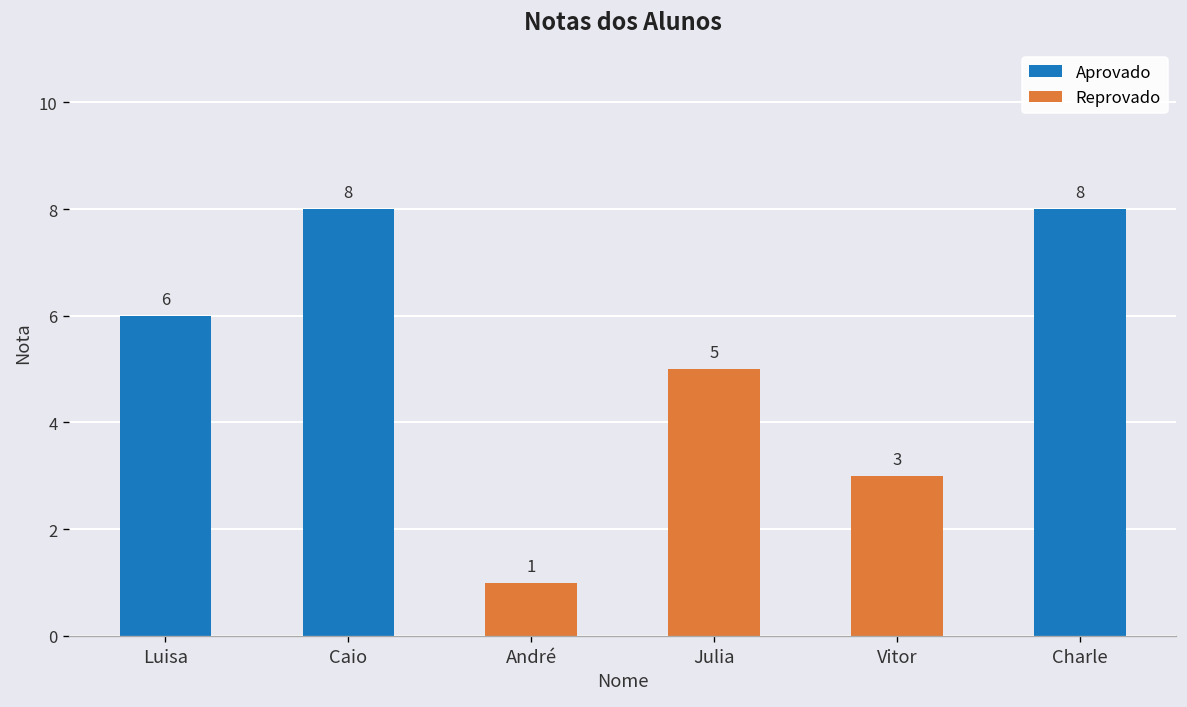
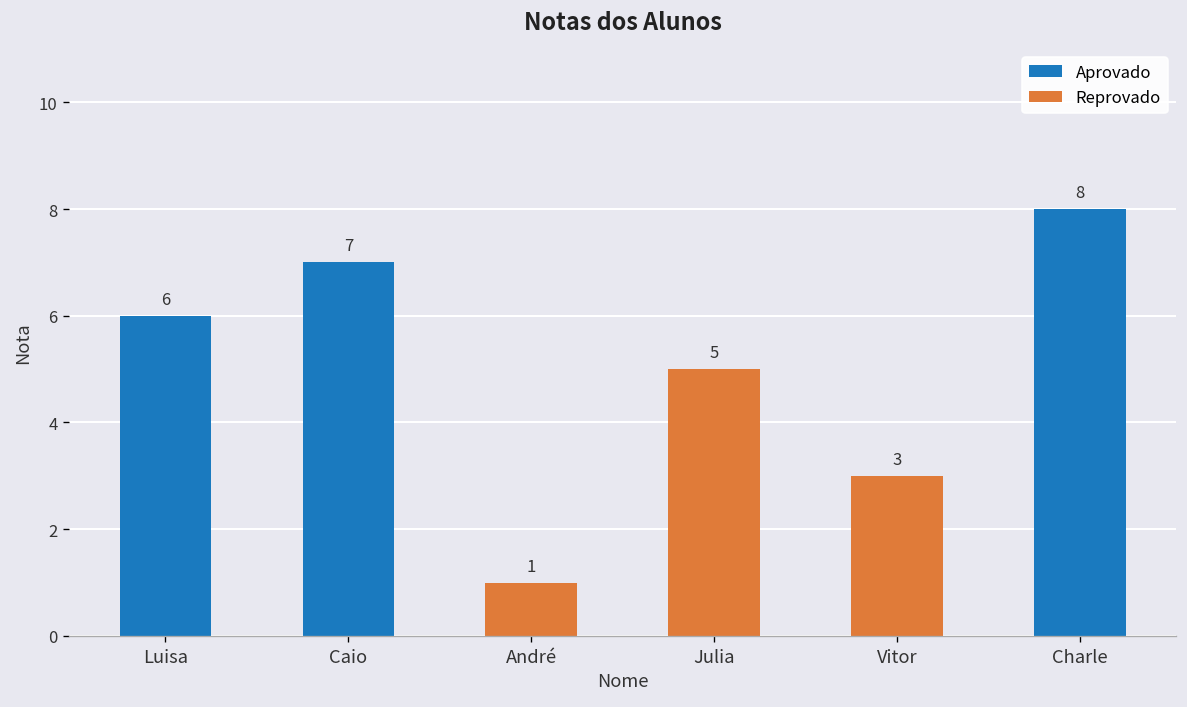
  {
    "Luisa": 6,
-   "Caio": 8,
+   "Caio": 7,
    "André": 1,
    "Julia": 5,
    "Vitor": 3,
    "Charle": 8
  }
